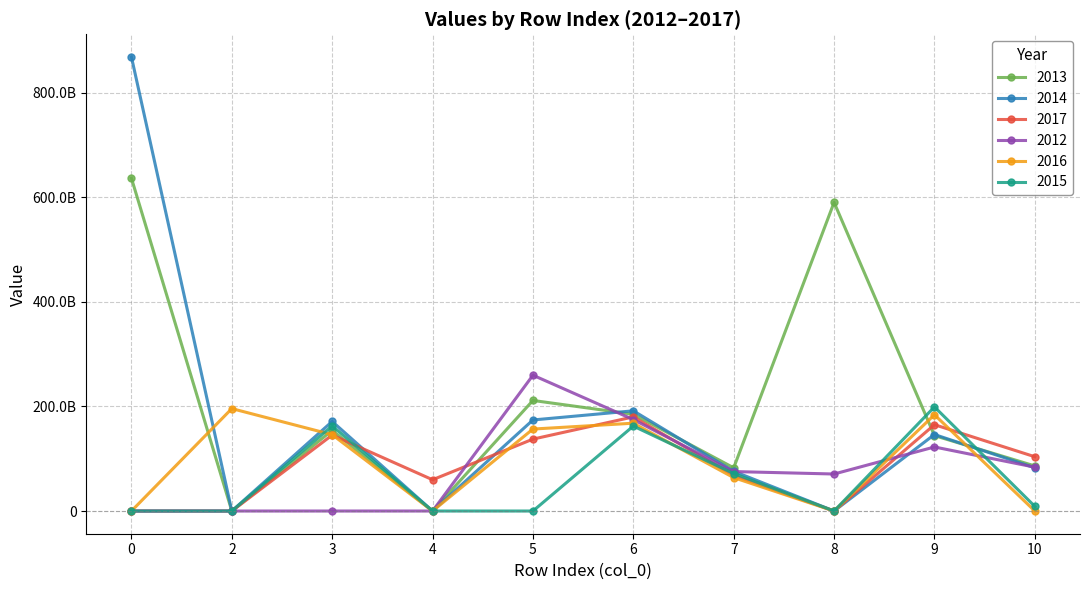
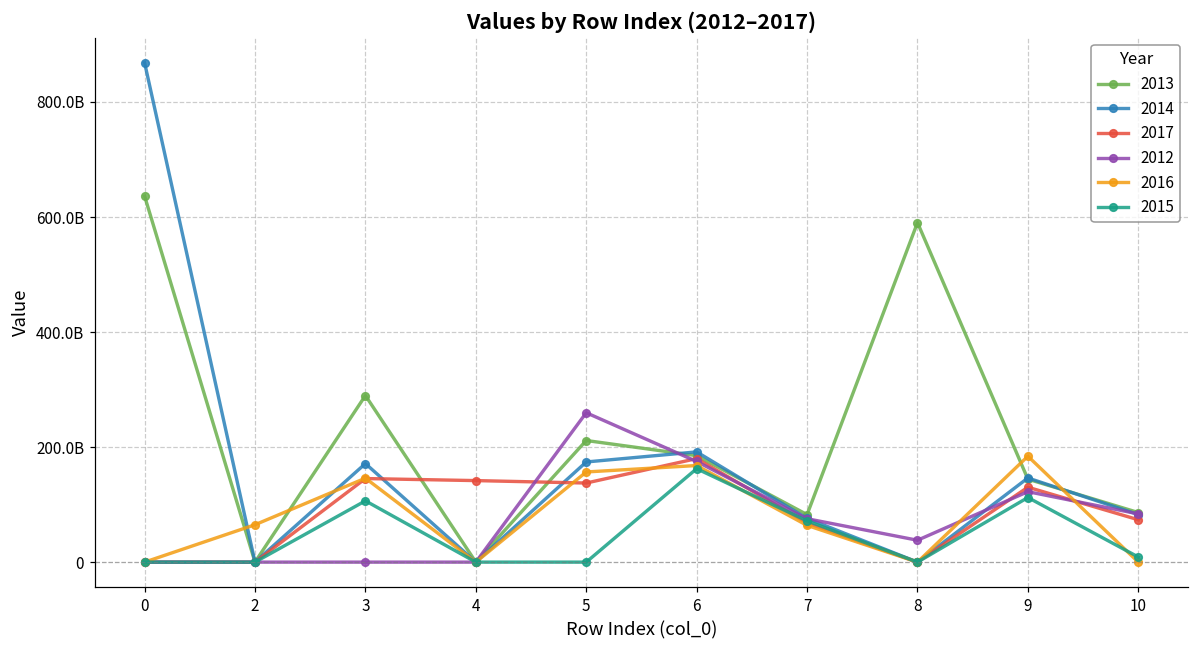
  {
    "2013": {
      "0": 640000000000,
-     "3": 150000000000,
+     "3": 290000000000,
      "5": 210000000000,
      "6": 190000000000,
      "7": 80000000000,
      "8": 590000000000
    },
    "2014": {
      "0": 870000000000,
      "3": 170000000000,
      "5": 170000000000,
      "6": 190000000000
    },
    "2017": {
-     "4": 60000000000,
+     "4": 140000000000,
      "5": 140000000000,
      "6": 180000000000,
-     "9": 170000000000,
-     "10": 100000000000
+     "9": 130000000000,
+     "10": 70000000000
    },
    "2012": {
      "3": 0,
      "5": 260000000000,
      "6": 170000000000,
-     "8": 70000000000,
+     "8": 40000000000,
      "9": 120000000000
    },
    "2016": {
-     "2": 200000000000,
+     "2": 60000000000,
      "5": 160000000000,
      "6": 170000000000,
      "9": 180000000000,
      "10": 0
    },
    "2015": {
-     "3": 160000000000,
+     "3": 110000000000,
      "5": 0,
      "6": 160000000000,
-     "9": 200000000000,
+     "9": 110000000000,
      "10": 10000000000
    }
  }
